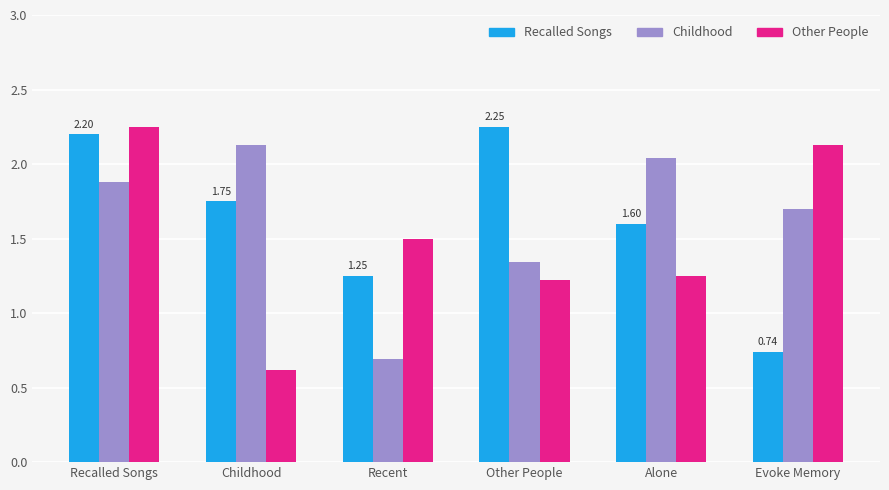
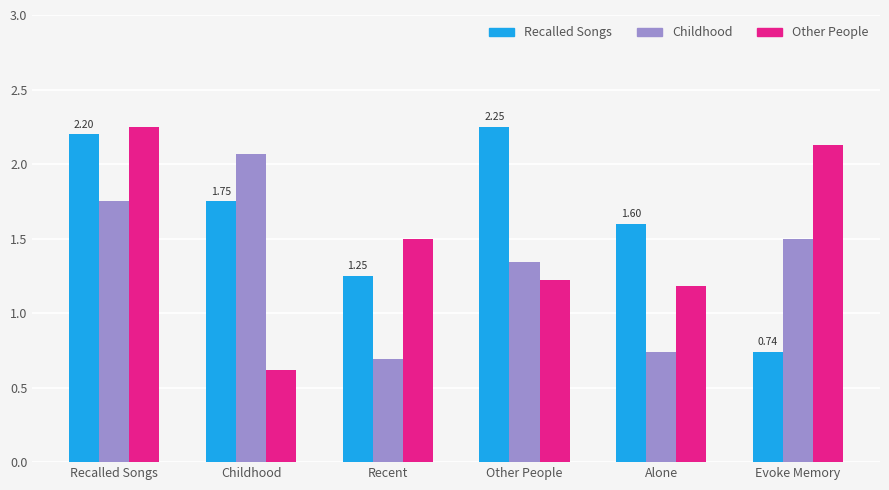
  {
    "Recalled Songs": {
      "Recalled Songs": 2.20,
      "Childhood": 1.75,
      "Recent": 1.25,
      "Other People": 2.25,
      "Alone": 1.60,
      "Evoke Memory": 0.74
    },
    "Childhood": {
-     "Recalled Songs": 1.88,
-     "Childhood": 2.13,
+     "Recalled Songs": 1.75,
+     "Childhood": 2.07,
      "Recent": 0.69,
      "Other People": 1.34,
-     "Alone": 2.04,
-     "Evoke Memory": 1.7
+     "Alone": 0.74,
+     "Evoke Memory": 1.5
    },
    "Other People": {
      "Recalled Songs": 2.25,
      "Childhood": 0.62,
      "Recent": 1.50,
      "Other People": 1.22,
-     "Alone": 1.25,
+     "Alone": 1.18,
      "Evoke Memory": 2.13
    }
  }
